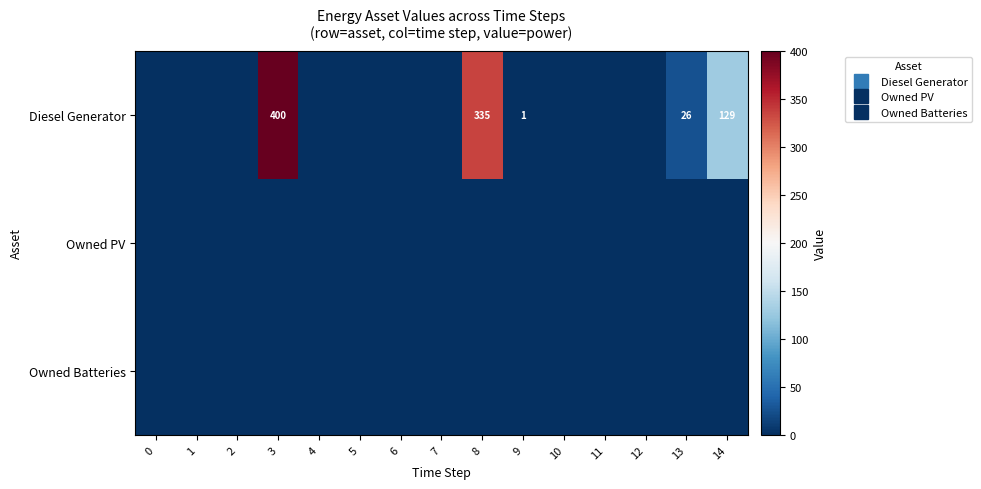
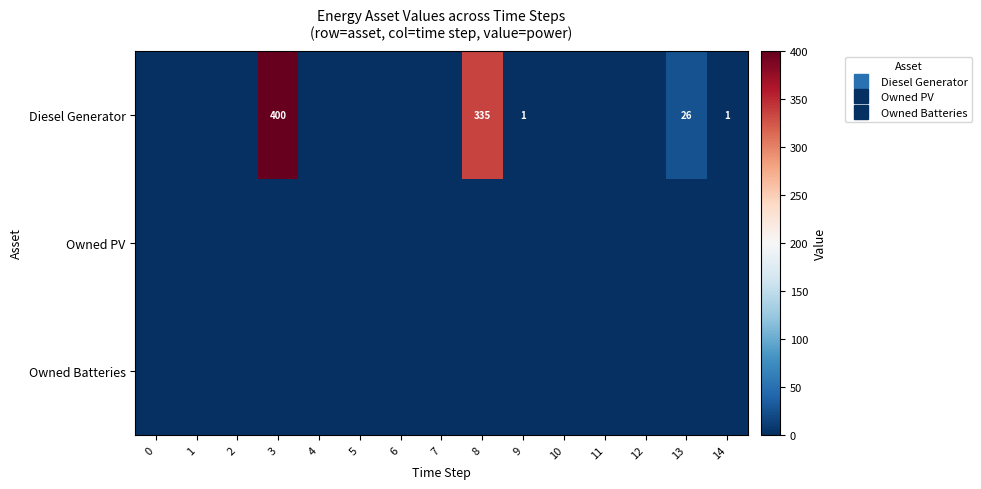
  {
    "Diesel Generator": {
      "3": 400,
      "8": 335,
      "9": 1,
      "13": 26,
-     "14": 129
+     "14": 1
    }
  }
